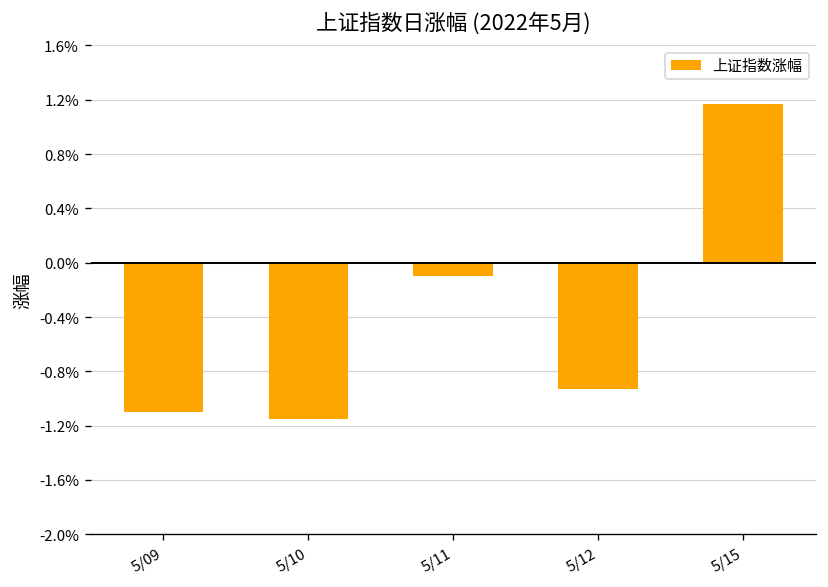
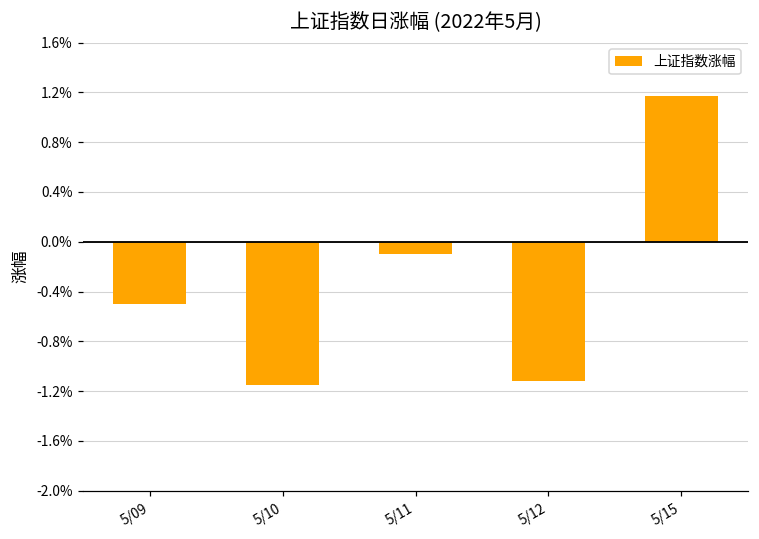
  {
-   "5/09": "-1.10%",
+   "5/09": "-0.50%",
    "5/10": "-1.15%",
    "5/11": "-0.10%",
-   "5/12": "-0.93%",
+   "5/12": "-1.12%",
    "5/15": "1.17%"
  }
